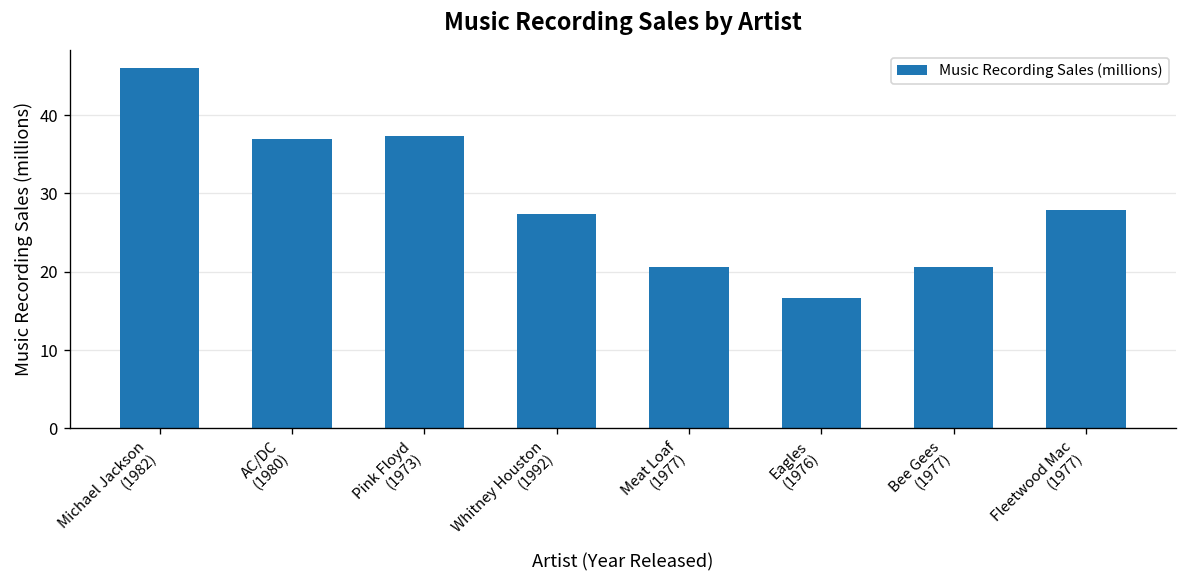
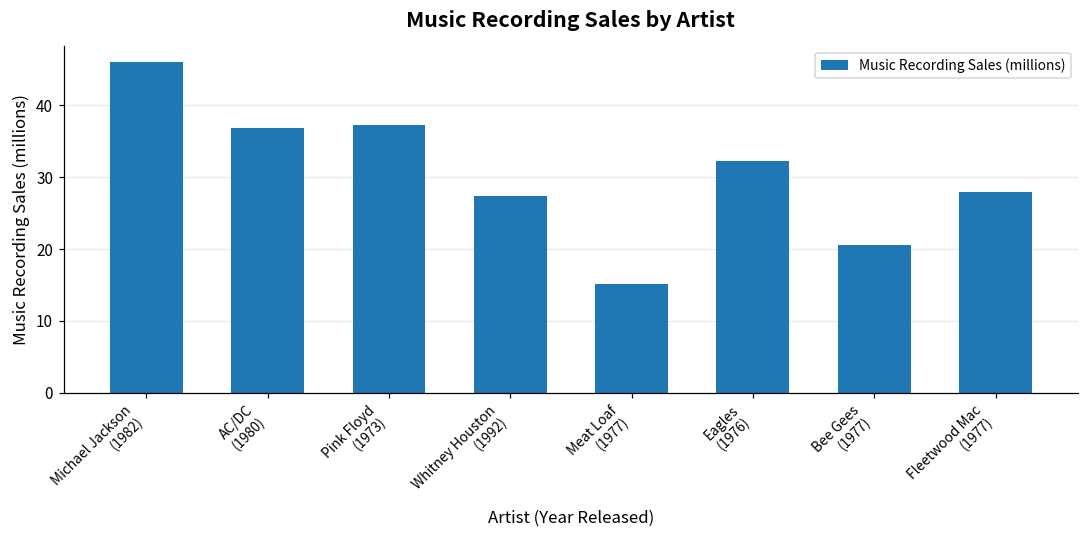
  {
    "Michael Jackson (1982)": 46,
    "AC/DC (1980)": 37,
    "Pink Floyd (1973)": 37,
    "Whitney Houston (1992)": 27,
-   "Meat Loaf (1977)": 21,
-   "Eagles (1976)": 17,
+   "Meat Loaf (1977)": 15,
+   "Eagles (1976)": 32,
    "Bee Gees (1977)": 21,
    "Fleetwood Mac (1977)": 28
  }
